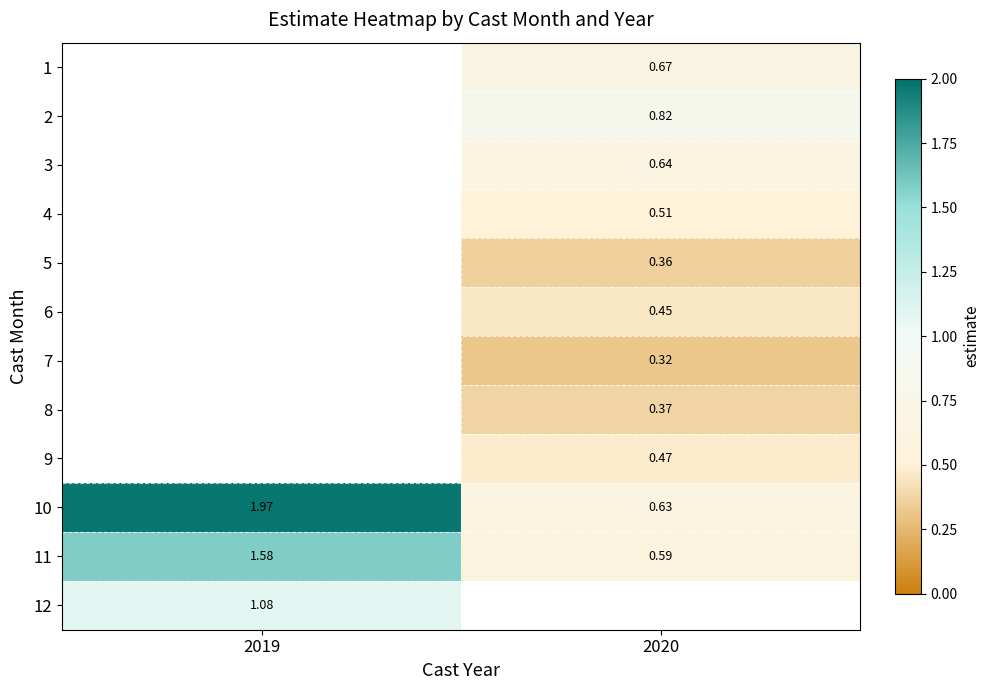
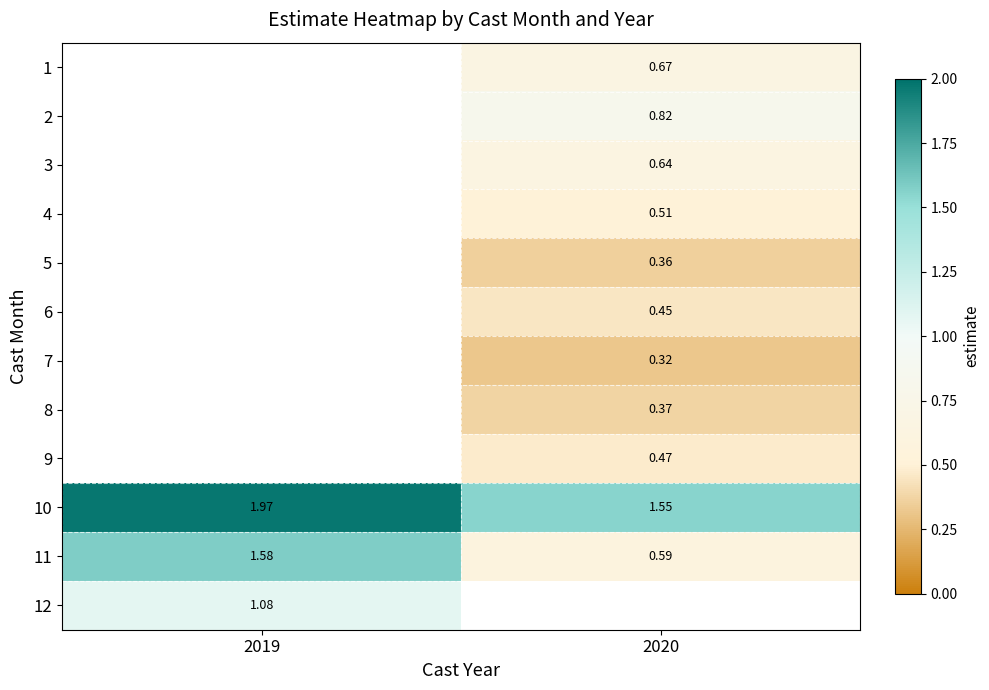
  {
    "1": {
      "2020": 0.67
    },
    "2": {
      "2020": 0.82
    },
    "3": {
      "2020": 0.64
    },
    "4": {
      "2020": 0.51
    },
    "5": {
      "2020": 0.36
    },
    "6": {
      "2020": 0.45
    },
    "7": {
      "2020": 0.32
    },
    "8": {
      "2020": 0.37
    },
    "9": {
      "2020": 0.47
    },
    "10": {
      "2019": 1.97,
-     "2020": 0.63
+     "2020": 1.55
    },
    "11": {
      "2019": 1.58,
      "2020": 0.59
    },
    "12": {
      "2019": 1.08
    }
  }
